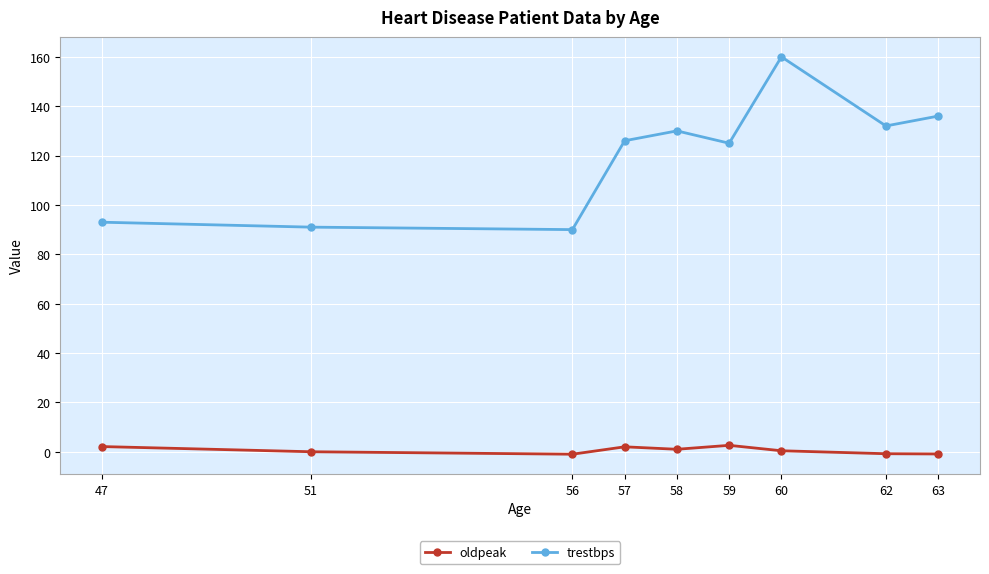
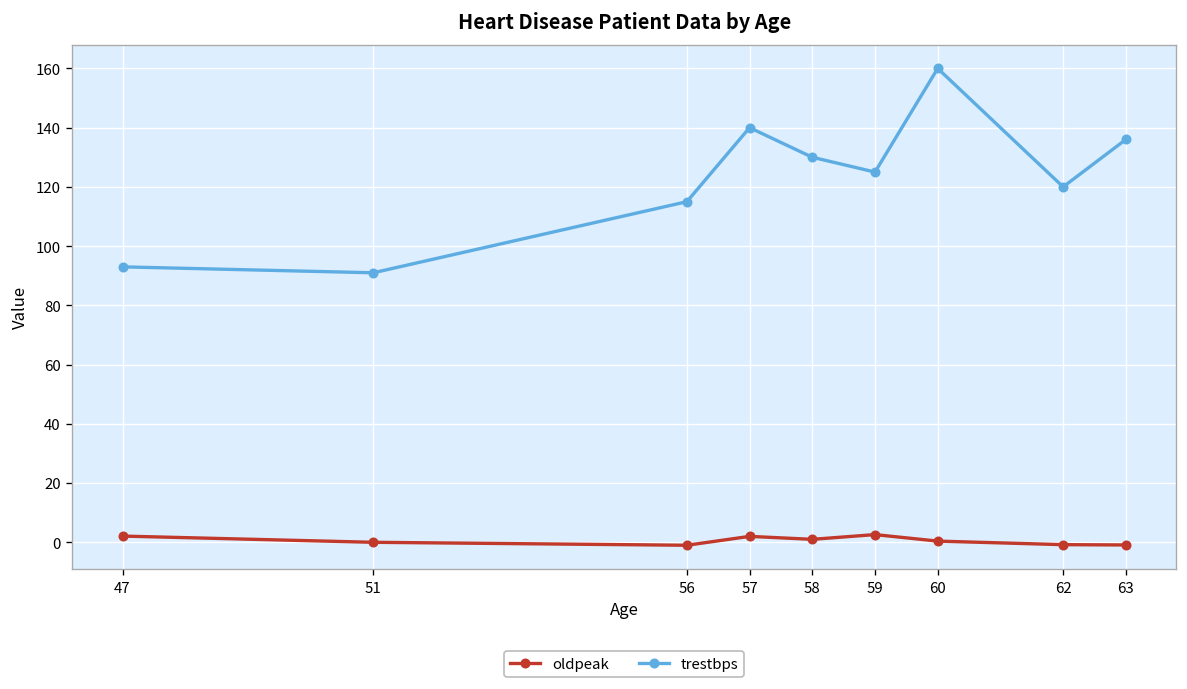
  {
    "oldpeak": {
      "47": 2,
      "51": 0,
      "56": -1,
      "57": 2,
      "58": 1,
      "59": 3,
      "60": 0,
      "62": -1,
      "63": -1
    },
    "trestbps": {
      "47": 93,
      "51": 91,
-     "56": 90,
-     "57": 126,
+     "56": 115,
+     "57": 140,
      "58": 130,
      "59": 125,
      "60": 160,
-     "62": 132,
+     "62": 120,
      "63": 136
    }
  }
